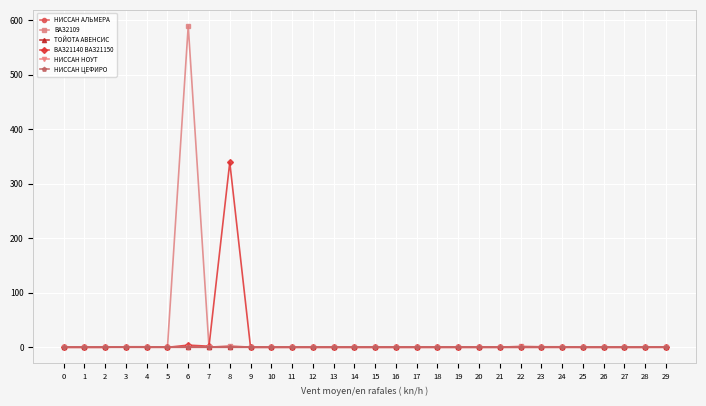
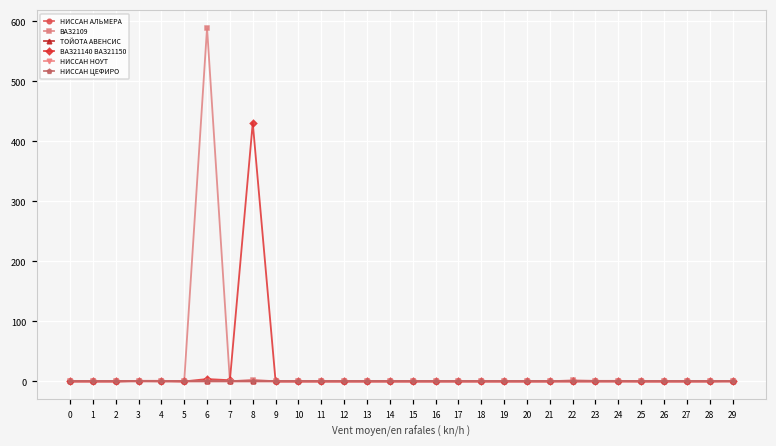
  {
    "ВАЗ21140 ВАЗ21150": {
-     "8": 340
+     "8": 430
    }
  }
